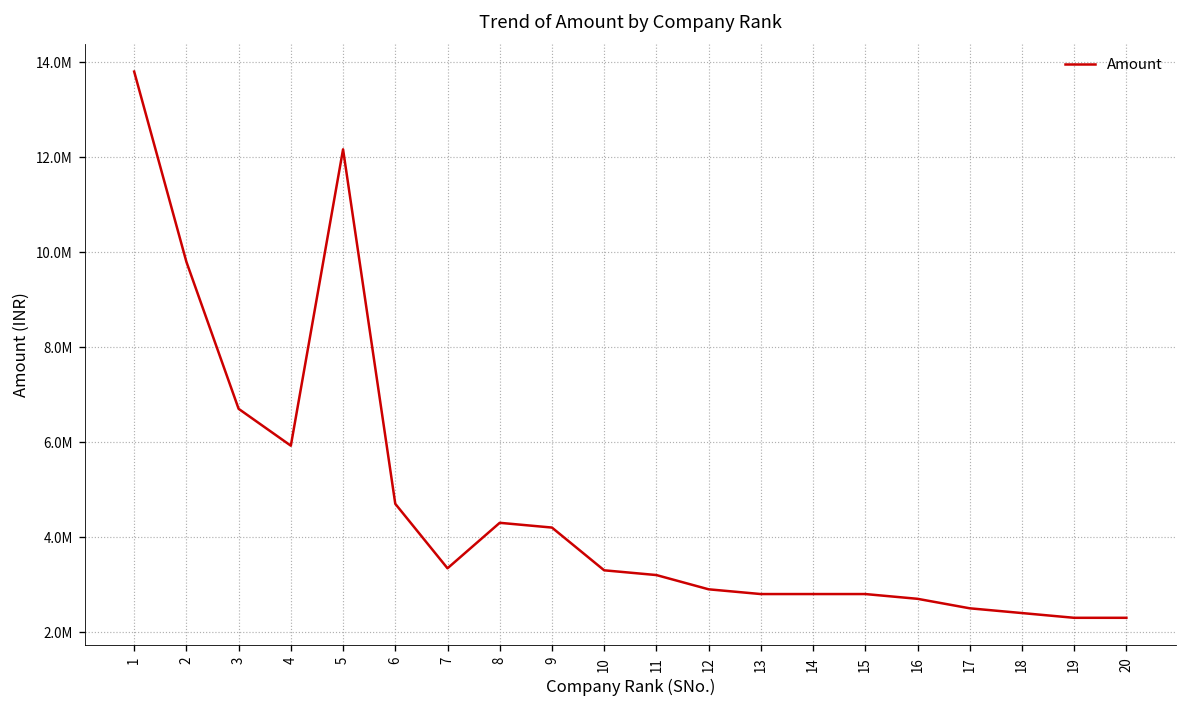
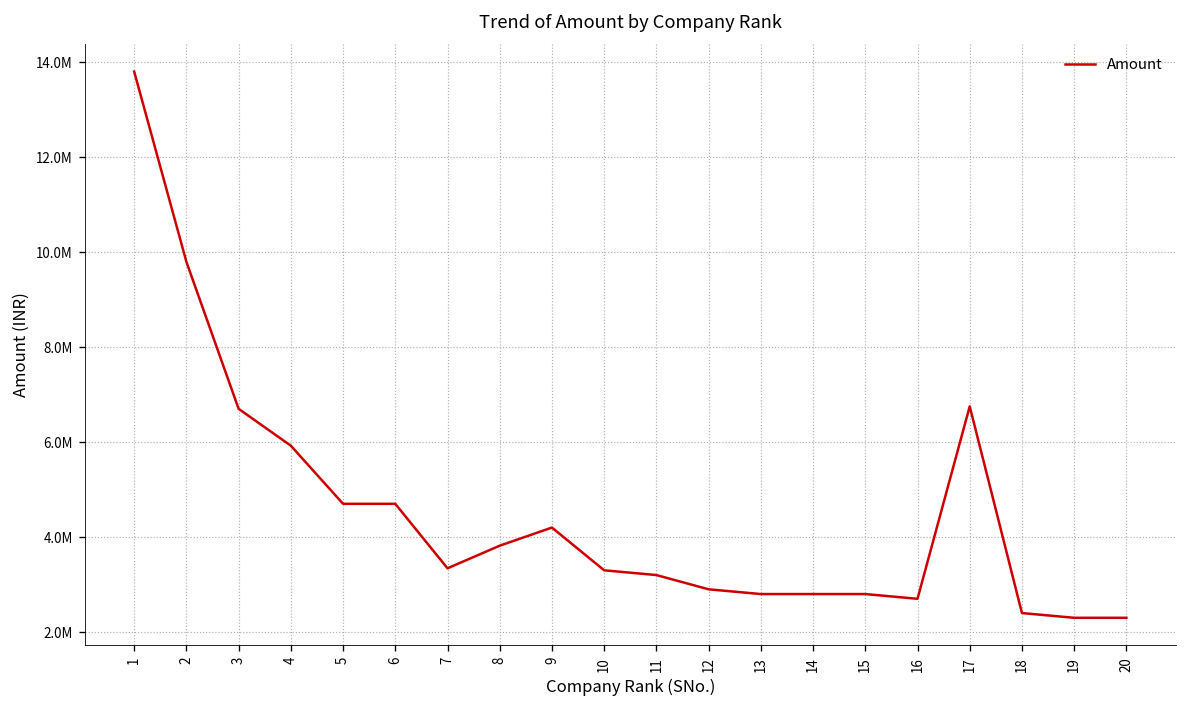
  {
    "1": 13800000,
    "2": 9800000,
    "3": 6700000,
    "4": 5900000,
-   "5": 12200000,
+   "5": 4700000,
    "6": 4700000,
    "7": 3300000,
-   "8": 4300000,
+   "8": 3800000,
    "9": 4200000,
    "10": 3300000,
    "11": 3200000,
    "12": 2900000,
    "13": 2800000,
    "14": 2800000,
    "15": 2800000,
    "16": 2700000,
-   "17": 2500000,
+   "17": 6800000,
    "18": 2400000,
    "19": 2300000,
    "20": 2300000
  }
